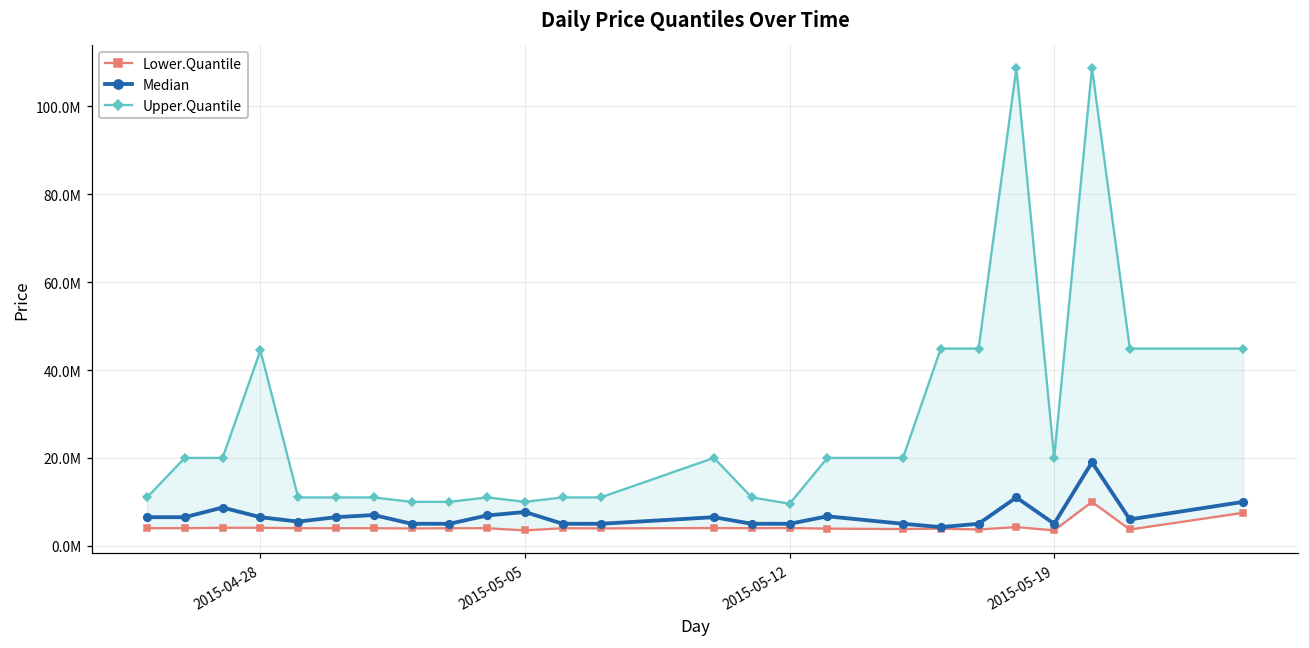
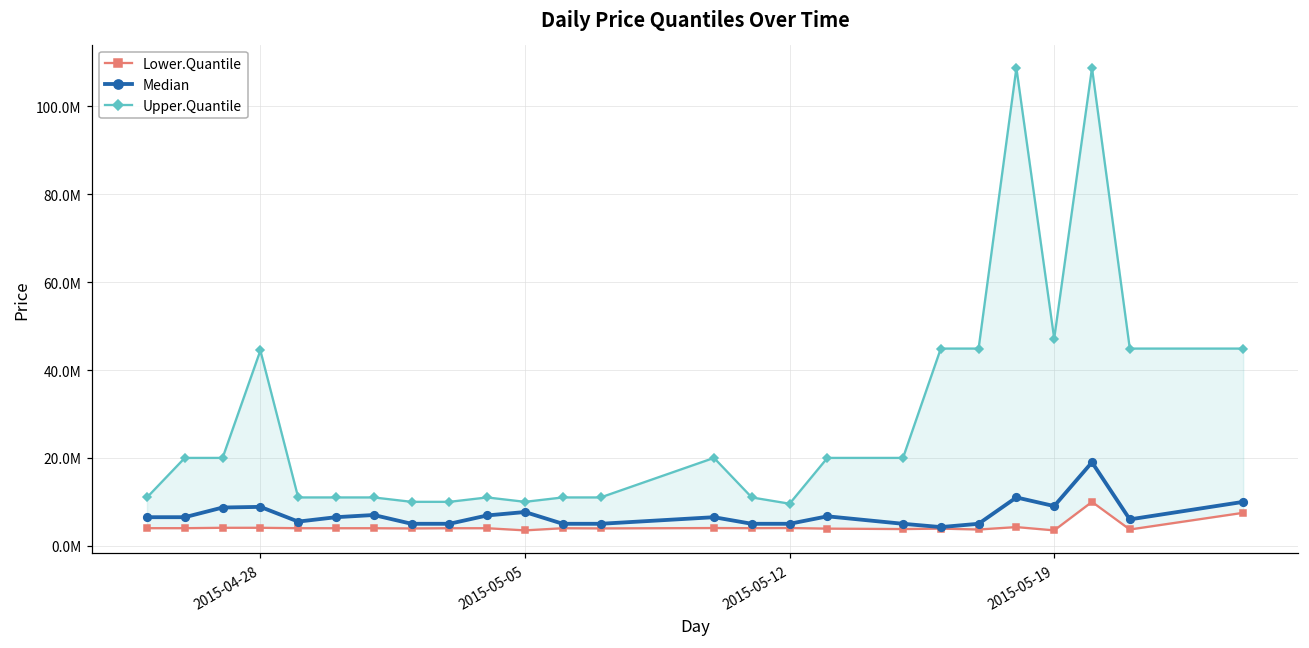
  {
    "Lower.Quantile": {
      "2015-04-28": 4000000,
      "2015-05-05": 4000000,
      "2015-05-12": 4000000,
      "2015-05-19": 4000000
    },
    "Median": {
-     "2015-04-28": 7000000,
+     "2015-04-28": 9000000,
      "2015-05-05": 8000000,
      "2015-05-12": 5000000,
-     "2015-05-19": 5000000
+     "2015-05-19": 9000000
    },
    "Upper.Quantile": {
      "2015-04-28": 44000000,
      "2015-05-05": 10000000,
      "2015-05-12": 10000000,
-     "2015-05-19": 20000000
+     "2015-05-19": 47000000
    }
  }
